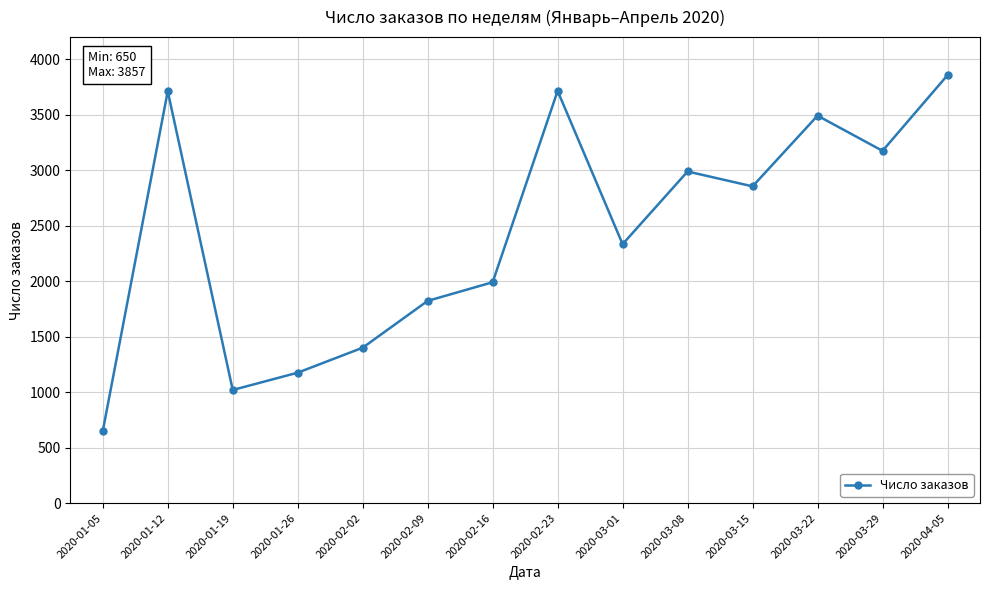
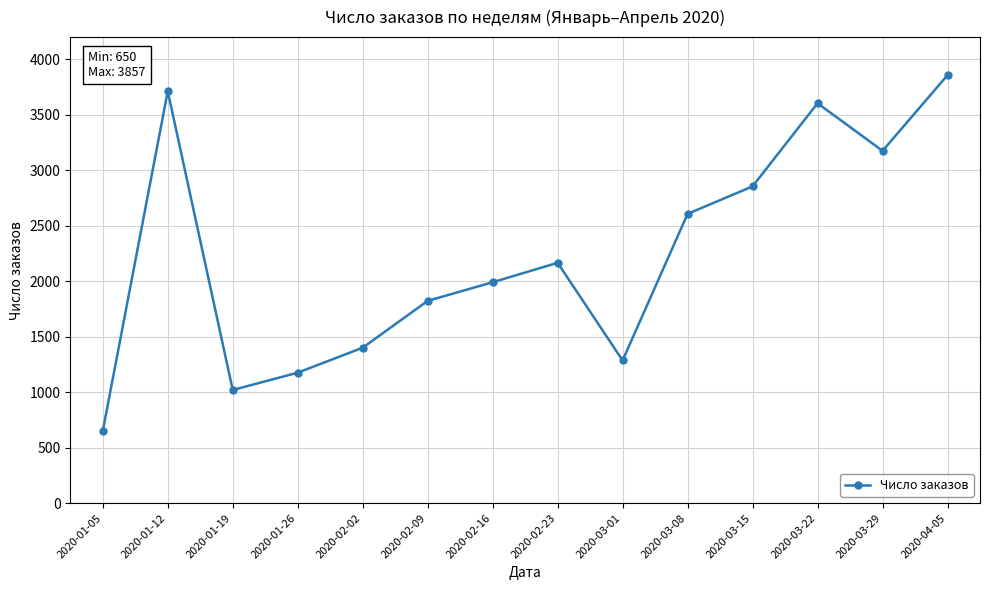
  {
    "2020-01-05": 650,
    "2020-01-12": 3710,
    "2020-01-19": 1020,
    "2020-01-26": 1180,
    "2020-02-02": 1400,
    "2020-02-09": 1820,
    "2020-02-16": 1990,
-   "2020-02-23": 3720,
-   "2020-03-01": 2330,
-   "2020-03-08": 2990,
+   "2020-02-23": 2170,
+   "2020-03-01": 1290,
+   "2020-03-08": 2610,
    "2020-03-15": 2860,
-   "2020-03-22": 3490,
+   "2020-03-22": 3600,
    "2020-03-29": 3180,
    "2020-04-05": 3860
  }
